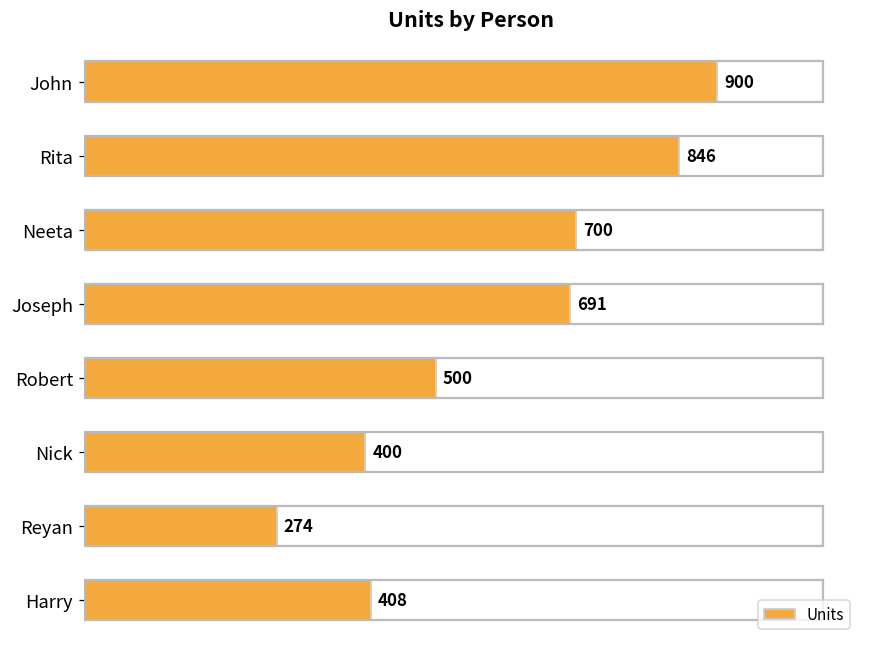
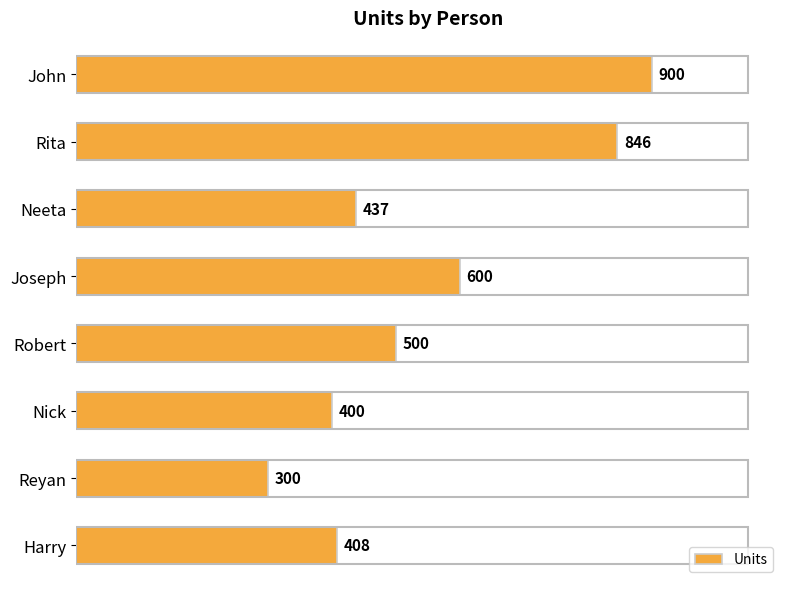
  {
    "John": 900,
    "Rita": 846,
-   "Neeta": 700,
-   "Joseph": 691,
+   "Neeta": 437,
+   "Joseph": 600,
    "Robert": 500,
    "Nick": 400,
-   "Reyan": 274,
+   "Reyan": 300,
    "Harry": 408
  }
